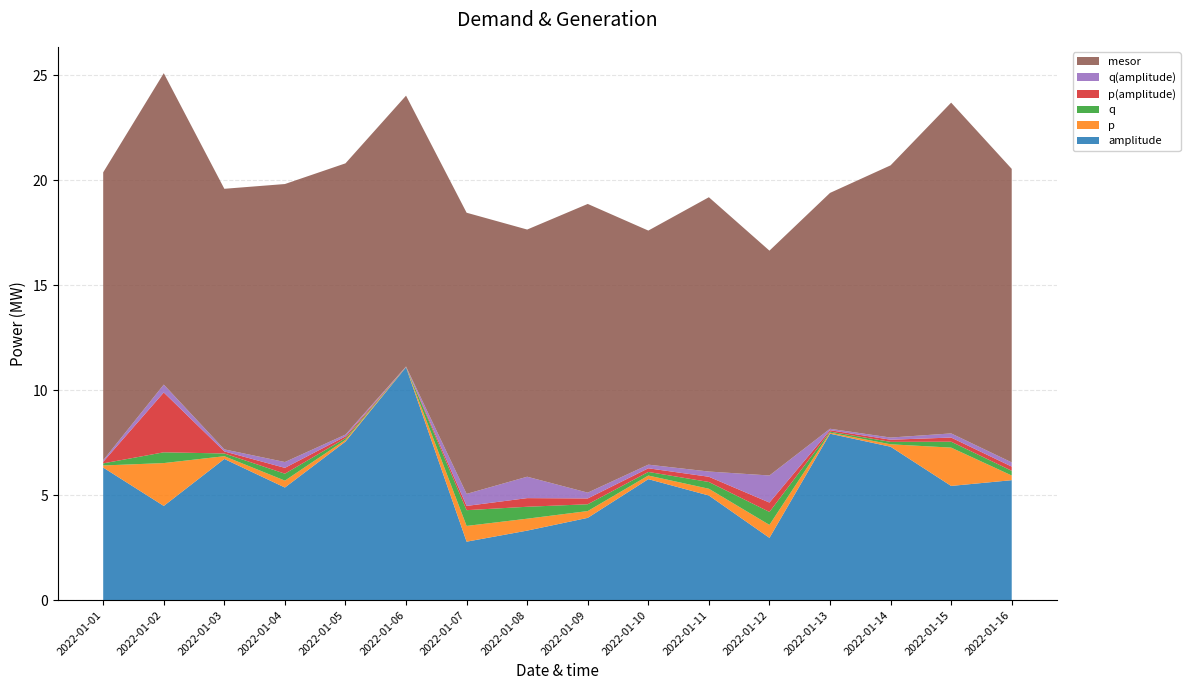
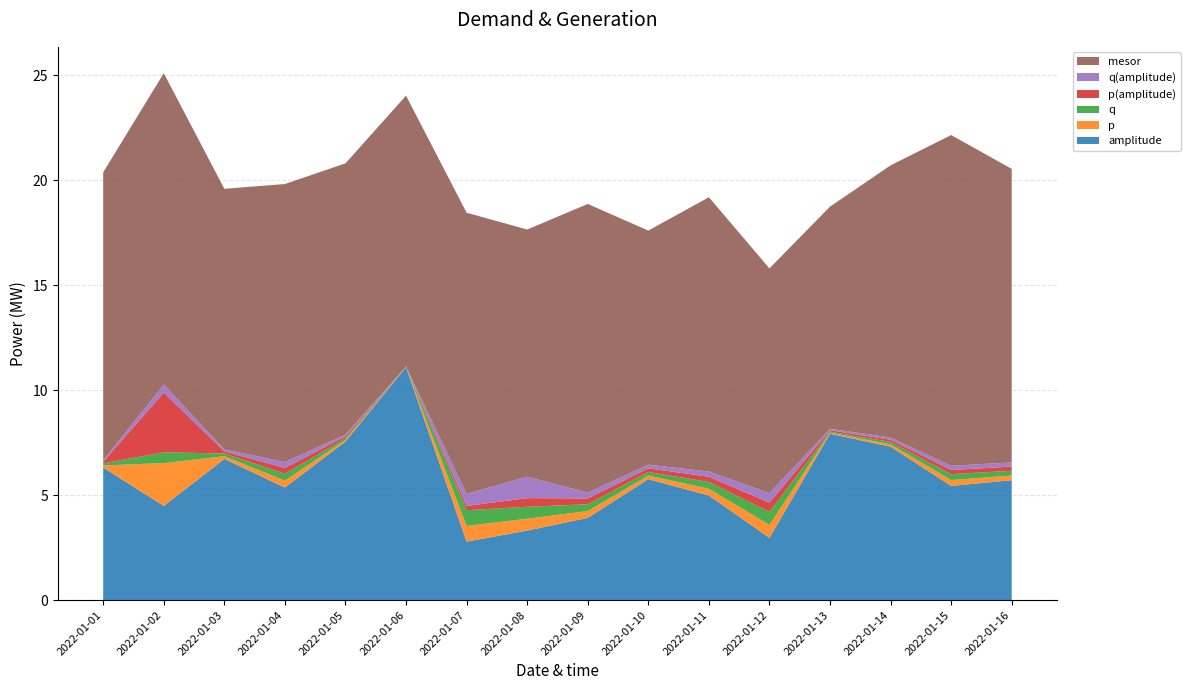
  {
    "amplitude": {
      "2022-01-02": 4.5,
      "2022-01-03": 6.7,
      "2022-01-04": 5.4,
      "2022-01-07": 2.8,
      "2022-01-08": 3.3,
      "2022-01-09": 3.9,
      "2022-01-10": 5.8,
      "2022-01-11": 5.0,
      "2022-01-12": 3.0,
      "2022-01-15": 5.4,
      "2022-01-16": 5.7
    },
    "p": {
      "2022-01-02": 2.0,
      "2022-01-03": 0.1,
      "2022-01-04": 0.3,
      "2022-01-07": 0.8,
      "2022-01-08": 0.6,
      "2022-01-09": 0.3,
      "2022-01-10": 0.2,
      "2022-01-11": 0.3,
      "2022-01-12": 0.6,
-     "2022-01-15": 1.8,
+     "2022-01-15": 0.3,
      "2022-01-16": 0.2
    },
    "q": {
      "2022-01-02": 0.5,
      "2022-01-04": 0.3,
      "2022-01-07": 0.8,
      "2022-01-08": 0.6,
      "2022-01-09": 0.3,
      "2022-01-10": 0.2,
      "2022-01-11": 0.3,
      "2022-01-12": 0.6,
      "2022-01-15": 0.3,
      "2022-01-16": 0.2
    },
    "p(amplitude)": {
      "2022-01-02": 2.8,
      "2022-01-04": 0.3,
      "2022-01-07": 0.2,
      "2022-01-08": 0.4,
      "2022-01-09": 0.3,
      "2022-01-10": 0.2,
      "2022-01-11": 0.2,
      "2022-01-12": 0.4,
      "2022-01-15": 0.2,
      "2022-01-16": 0.2
    },
    "q(amplitude)": {
      "2022-01-02": 0.4,
      "2022-01-04": 0.3,
      "2022-01-07": 0.6,
      "2022-01-08": 1.0,
      "2022-01-09": 0.3,
      "2022-01-10": 0.2,
      "2022-01-11": 0.2,
-     "2022-01-12": 1.3,
+     "2022-01-12": 0.4,
      "2022-01-15": 0.2,
      "2022-01-16": 0.2
    },
    "mesor": {
      "2022-01-01": 13.7,
      "2022-01-02": 14.8,
      "2022-01-03": 12.4,
      "2022-01-04": 13.2,
      "2022-01-05": 12.9,
      "2022-01-06": 12.9,
      "2022-01-07": 13.4,
      "2022-01-08": 11.8,
      "2022-01-09": 13.8,
      "2022-01-10": 11.2,
      "2022-01-11": 13.1,
      "2022-01-12": 10.7,
-     "2022-01-13": 11.2,
+     "2022-01-13": 10.6,
      "2022-01-14": 13.0,
      "2022-01-15": 15.8,
      "2022-01-16": 14.0
    }
  }
